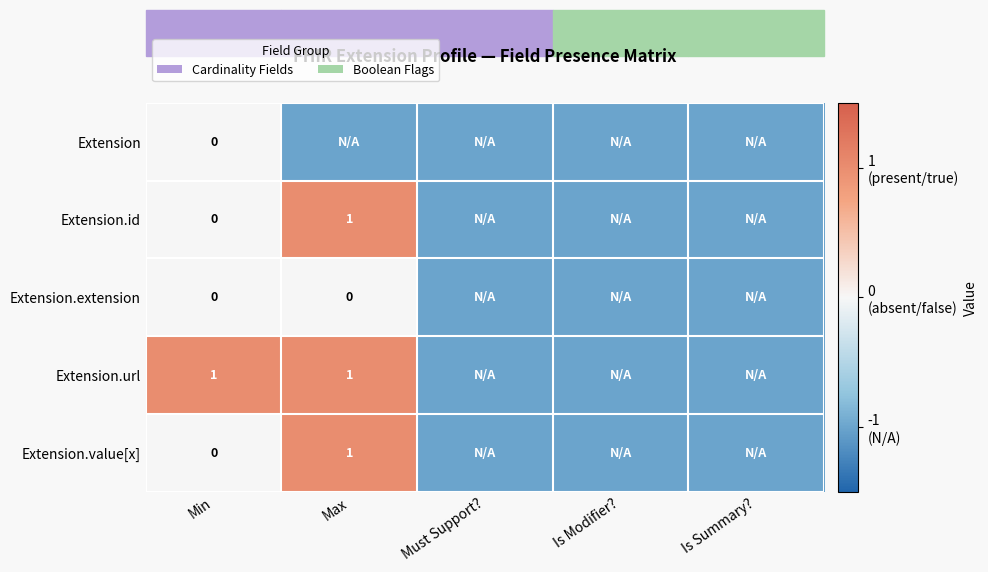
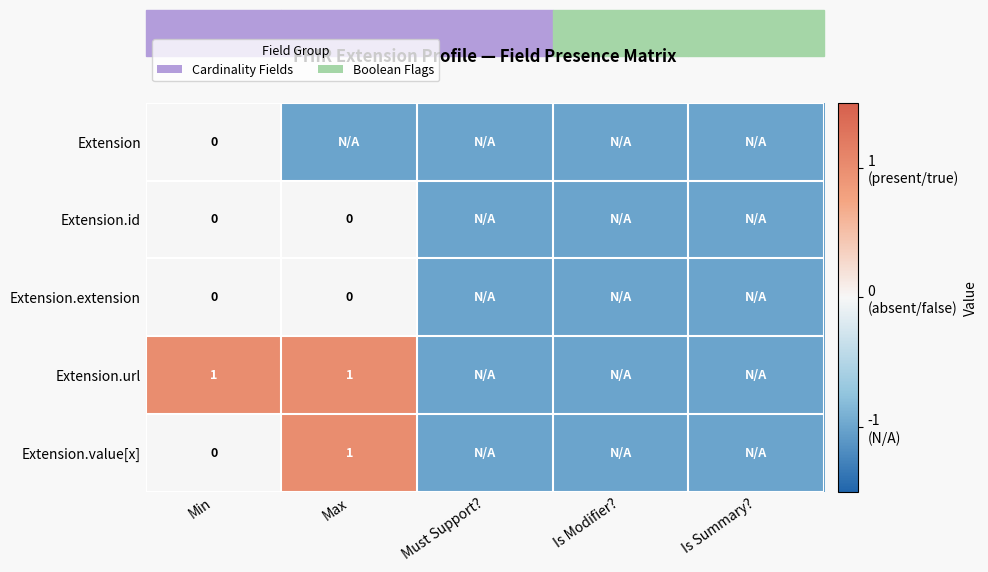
  {
    "Extension": {
      "Min": 0
    },
    "Extension.id": {
      "Min": 0,
-     "Max": 1
+     "Max": 0
    },
    "Extension.extension": {
      "Min": 0,
      "Max": 0
    },
    "Extension.url": {
      "Min": 1,
      "Max": 1
    },
    "Extension.value[x]": {
      "Min": 0,
      "Max": 1
    }
  }
